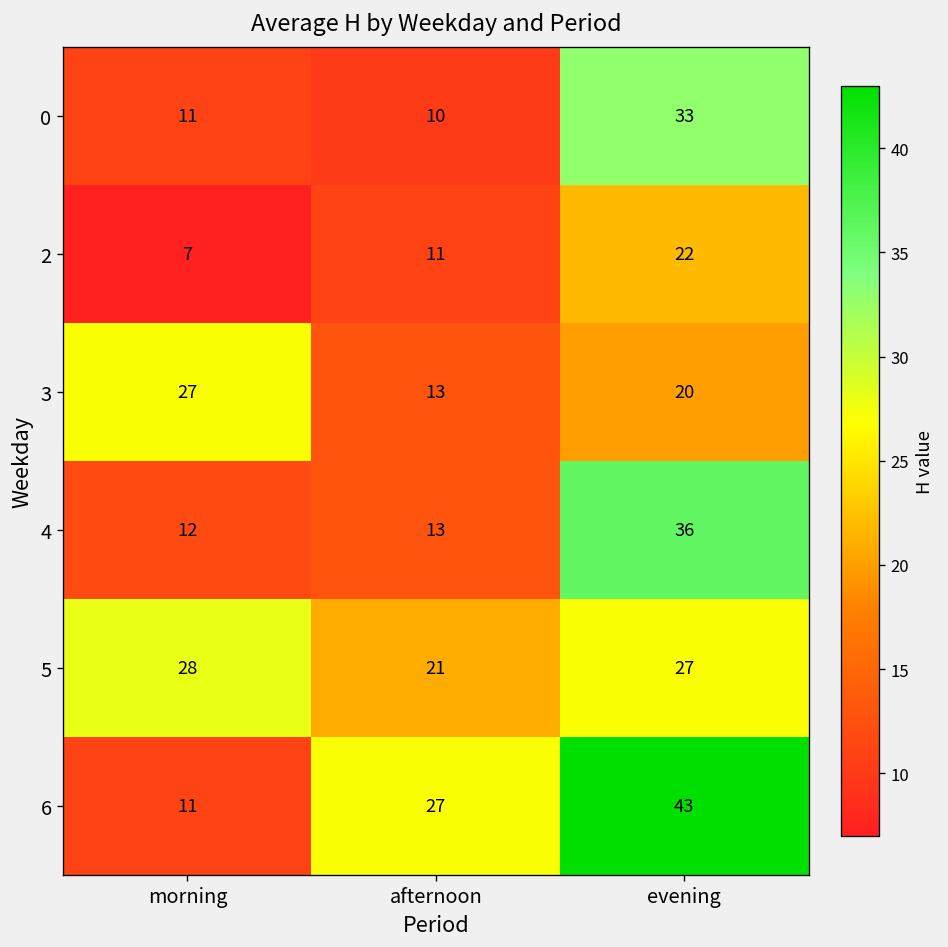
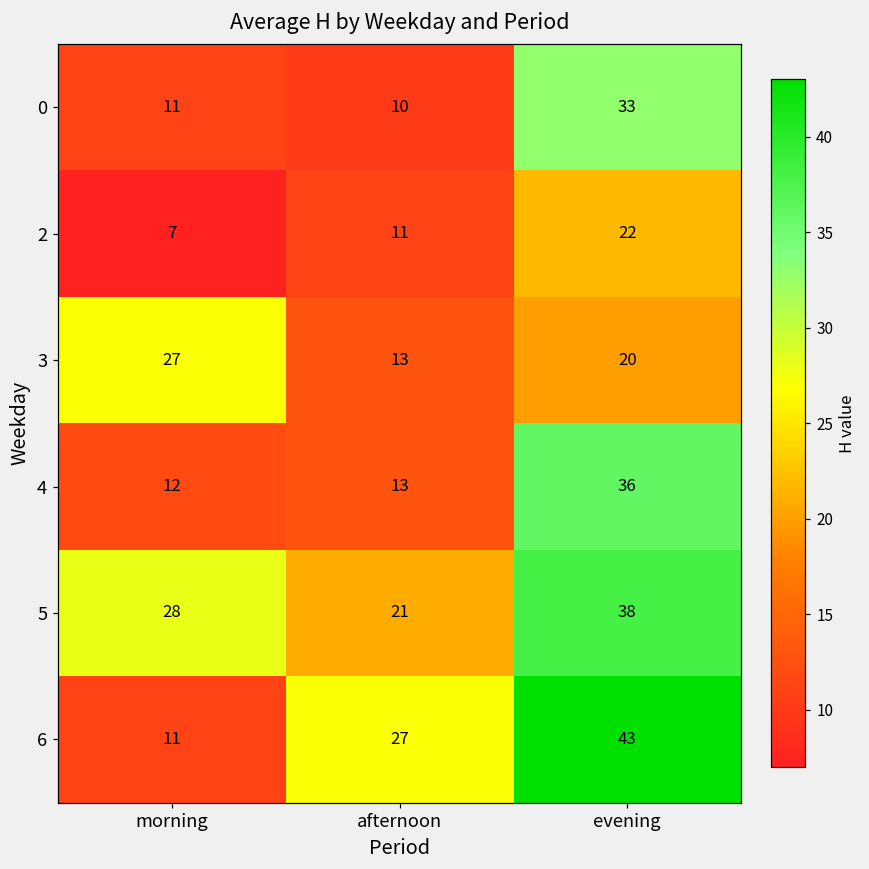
  {
    "0": {
      "morning": 11,
      "afternoon": 10,
      "evening": 33
    },
    "2": {
      "morning": 7,
      "afternoon": 11,
      "evening": 22
    },
    "3": {
      "morning": 27,
      "afternoon": 13,
      "evening": 20
    },
    "4": {
      "morning": 12,
      "afternoon": 13,
      "evening": 36
    },
    "5": {
      "morning": 28,
      "afternoon": 21,
-     "evening": 27
+     "evening": 38
    },
    "6": {
      "morning": 11,
      "afternoon": 27,
      "evening": 43
    }
  }
